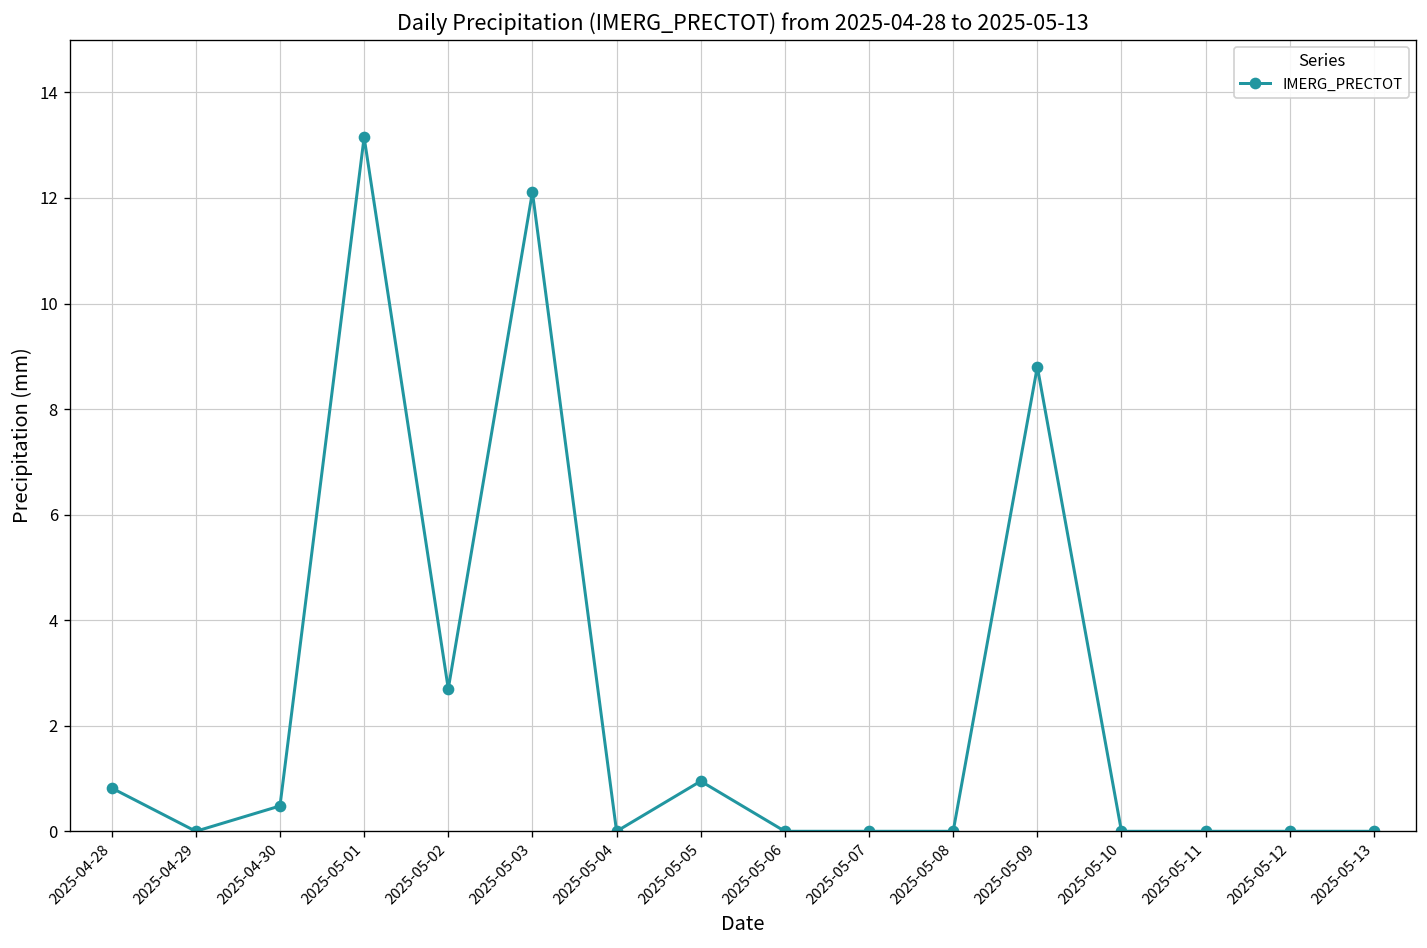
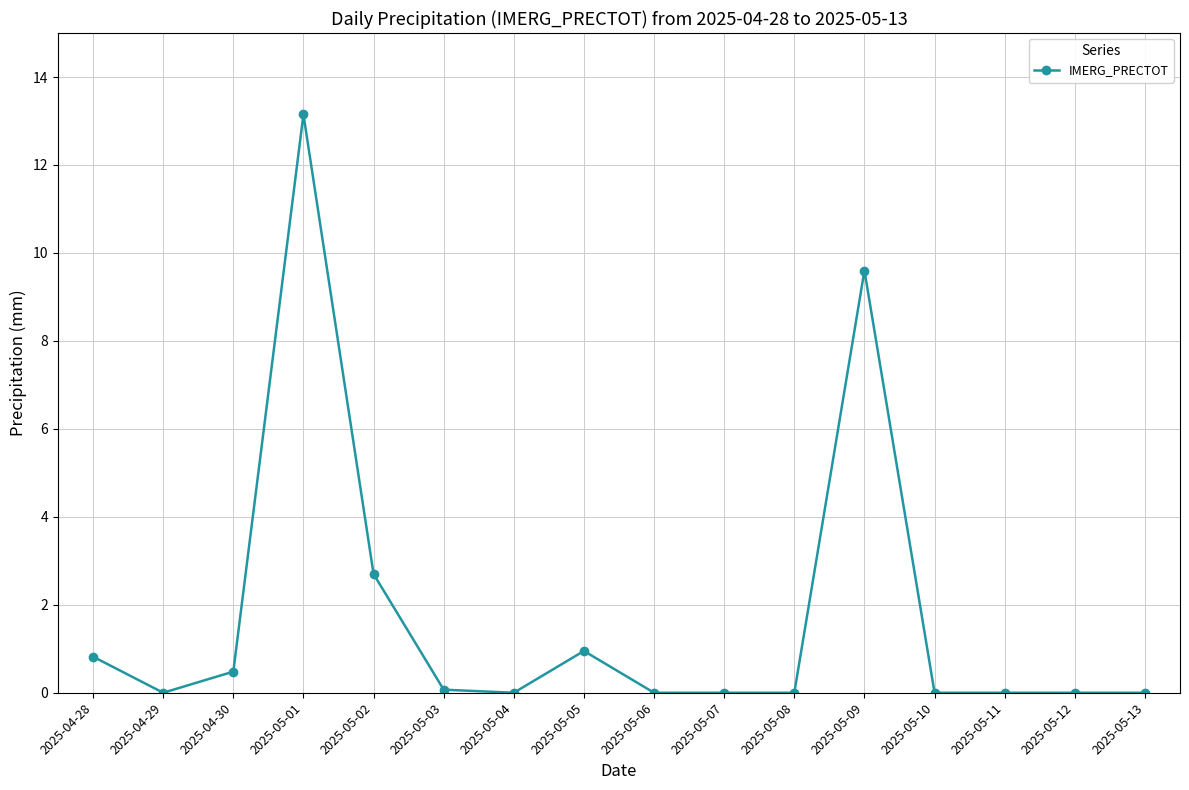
  {
    "2025-04-28": 0.8,
    "2025-04-29": 0.0,
    "2025-04-30": 0.5,
    "2025-05-01": 13.2,
    "2025-05-02": 2.7,
-   "2025-05-03": 12.1,
+   "2025-05-03": 0.1,
    "2025-05-04": 0.0,
    "2025-05-05": 1.0,
    "2025-05-06": 0.0,
    "2025-05-07": 0.0,
    "2025-05-08": 0.0,
-   "2025-05-09": 8.8,
+   "2025-05-09": 9.6,
    "2025-05-10": 0.0,
    "2025-05-11": 0.0,
    "2025-05-12": 0.0,
    "2025-05-13": 0.0
  }
